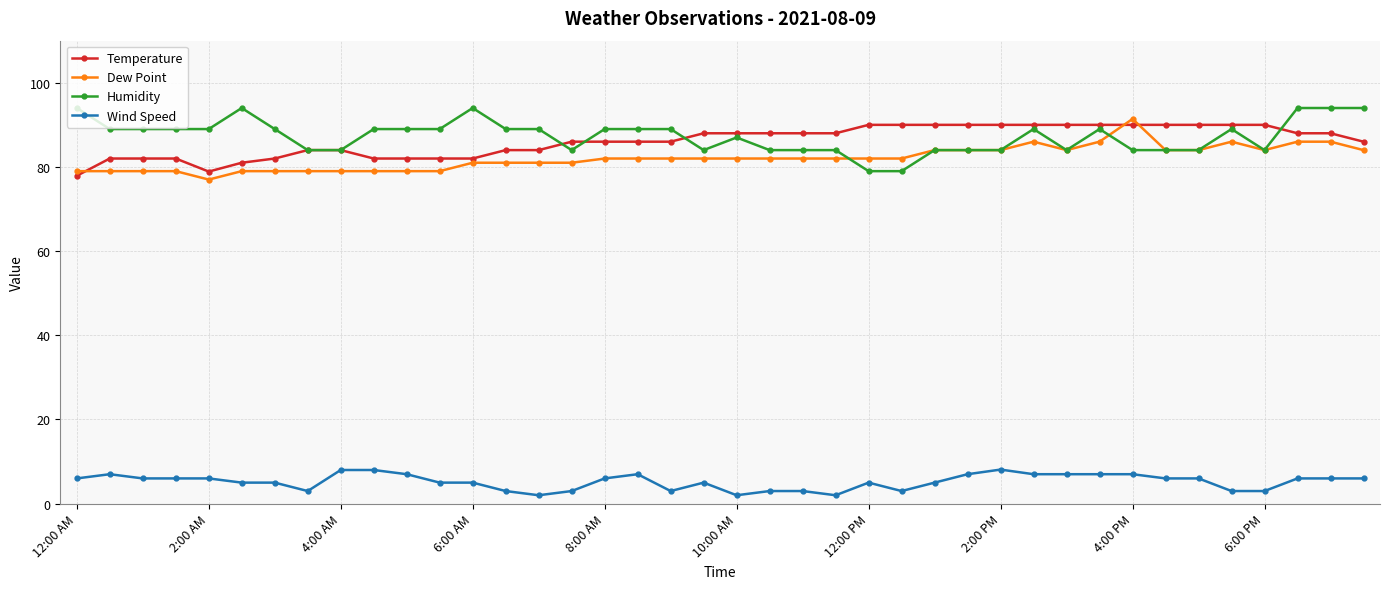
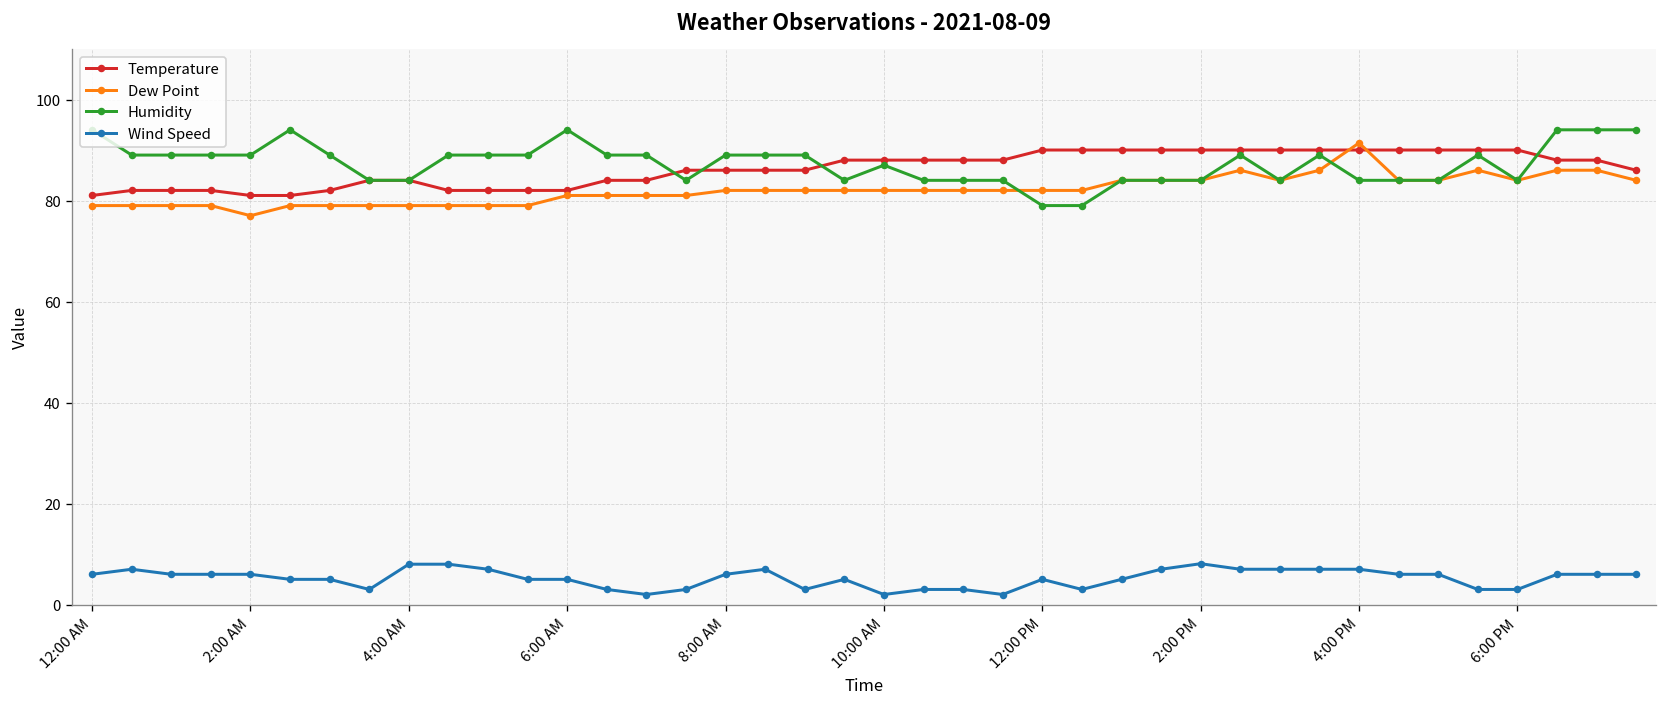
  {
    "Temperature": {
-     "12:00 AM": 78,
-     "2:00 AM": 79,
+     "12:00 AM": 81,
+     "2:00 AM": 81,
      "6:00 AM": 82,
      "8:00 AM": 86,
      "10:00 AM": 88,
      "12:00 PM": 90,
      "2:00 PM": 90,
      "4:00 PM": 90,
      "6:00 PM": 90
    },
    "Dew Point": {
      "12:00 AM": 79,
      "2:00 AM": 77,
      "4:00 AM": 79,
      "6:00 AM": 81,
      "8:00 AM": 82,
      "10:00 AM": 82,
      "12:00 PM": 82,
      "4:00 PM": 91
    },
    "Humidity": {
      "2:00 AM": 89,
      "6:00 AM": 94,
      "8:00 AM": 89,
      "10:00 AM": 87,
      "12:00 PM": 79,
      "4:00 PM": 84
    },
    "Wind Speed": {
      "12:00 AM": 6,
      "2:00 AM": 6,
      "4:00 AM": 8,
      "6:00 AM": 5,
      "8:00 AM": 6,
      "10:00 AM": 2,
      "12:00 PM": 5,
      "2:00 PM": 8,
      "4:00 PM": 7,
      "6:00 PM": 3
    }
  }
